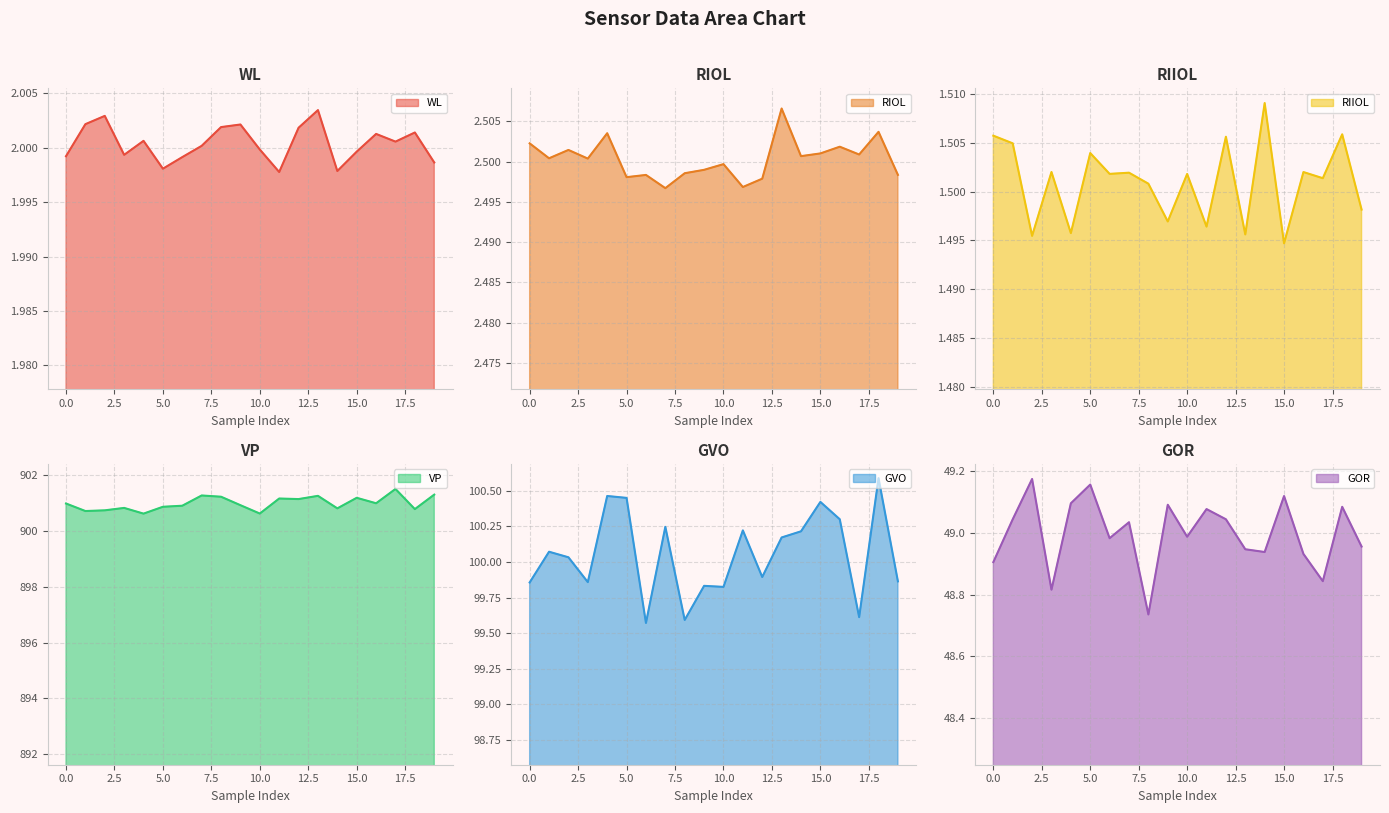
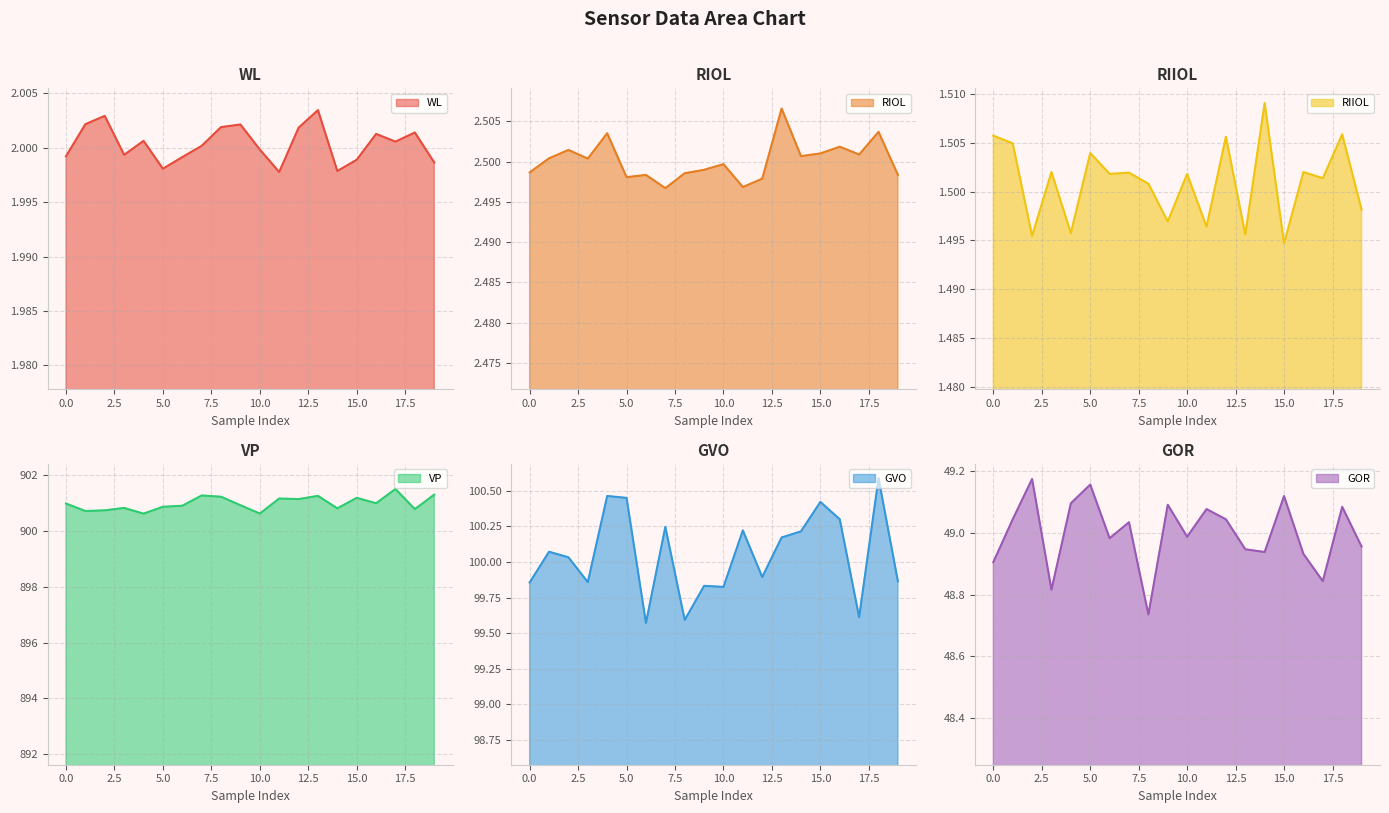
  {
    "WL": {
      "0.0": 1.9992,
      "5.0": 1.9981,
      "10.0": 1.9998,
-     "15.0": 1.9996
+     "15.0": 1.9989
    },
    "RIOL": {
-     "0.0": 2.502,
+     "0.0": 2.499,
      "5.0": 2.498,
      "10.0": 2.500,
      "15.0": 2.501
    },
    "RIIOL": {
      "0.0": 1.506,
      "5.0": 1.504,
      "10.0": 1.502,
      "15.0": 1.495
    },
    "VP": {
      "0.0": 901.0,
      "5.0": 900.9,
      "10.0": 900.6,
      "15.0": 901.2
    },
    "GVO": {
      "0.0": 99.86,
      "5.0": 100.45,
      "10.0": 99.83,
      "15.0": 100.42
    },
    "GOR": {
      "0.0": 48.91,
      "5.0": 49.16,
      "10.0": 48.99,
      "15.0": 49.12
    }
  }
